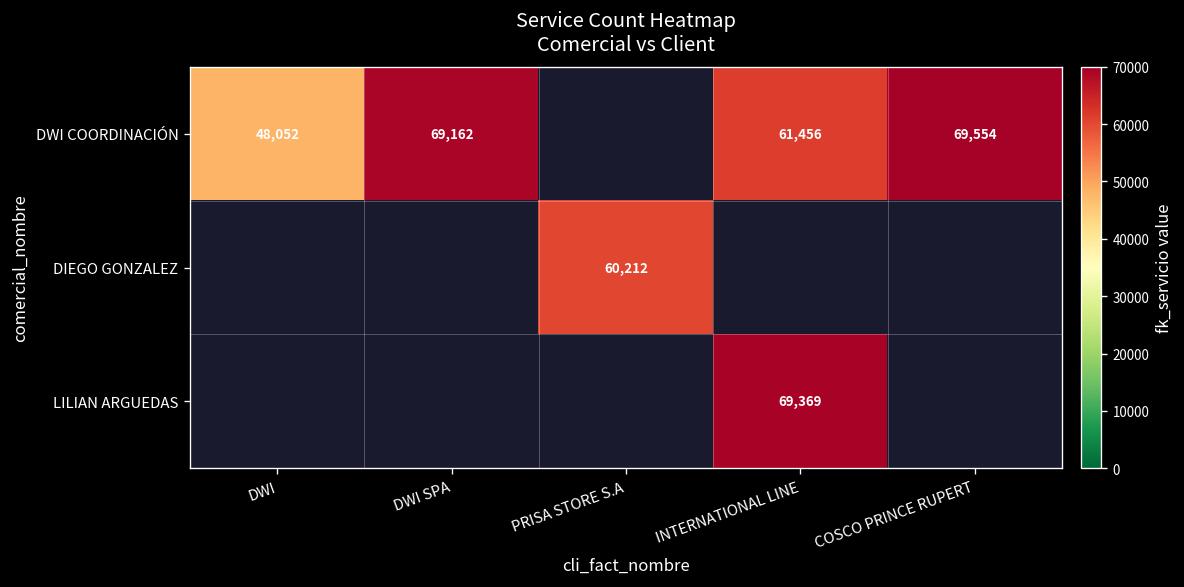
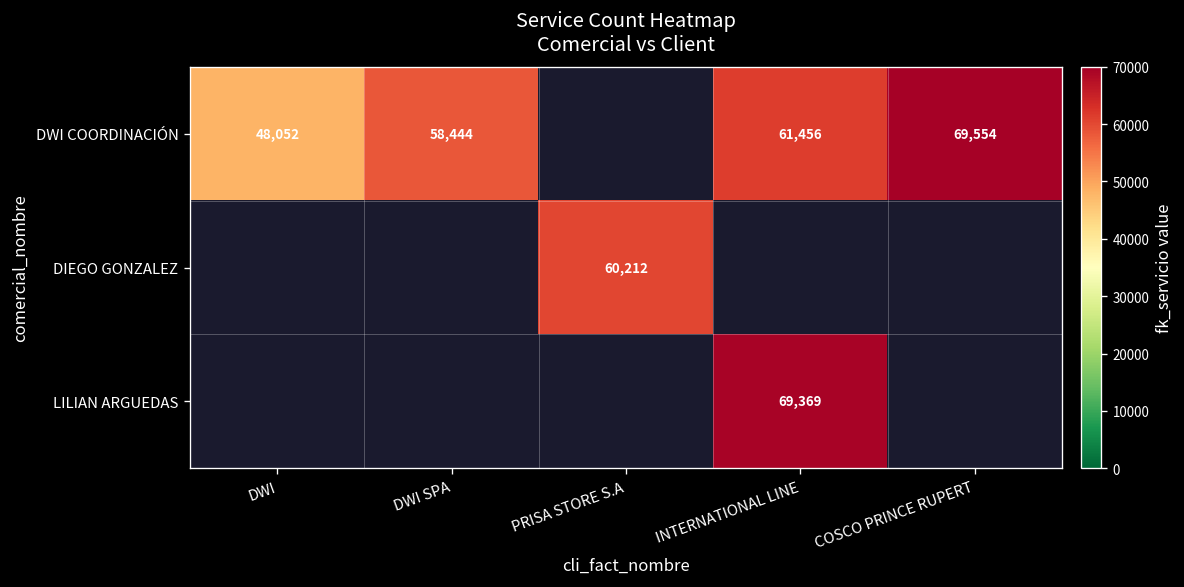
  {
    "DWI COORDINACIÓN": {
      "DWI": "48,052",
-     "DWI SPA": "69,162",
+     "DWI SPA": "58,444",
      "INTERNATIONAL LINE": "61,456",
      "COSCO PRINCE RUPERT": "69,554"
    },
    "DIEGO GONZALEZ": {
      "PRISA STORE S.A": "60,212"
    },
    "LILIAN ARGUEDAS": {
      "INTERNATIONAL LINE": "69,369"
    }
  }
